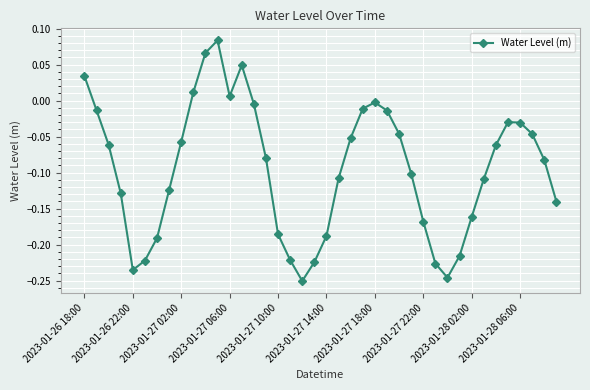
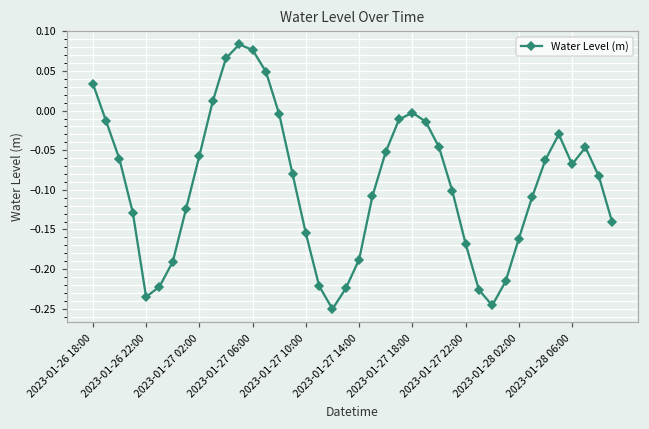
  {
    "2023-01-26 18:00": 0.03,
    "2023-01-26 22:00": -0.24,
    "2023-01-27 02:00": -0.06,
-   "2023-01-27 06:00": 0.01,
-   "2023-01-27 10:00": -0.19,
+   "2023-01-27 06:00": 0.08,
+   "2023-01-27 10:00": -0.16,
    "2023-01-27 14:00": -0.19,
    "2023-01-27 18:00": 0.00,
    "2023-01-27 22:00": -0.17,
    "2023-01-28 02:00": -0.16,
-   "2023-01-28 06:00": -0.03
+   "2023-01-28 06:00": -0.07
  }
